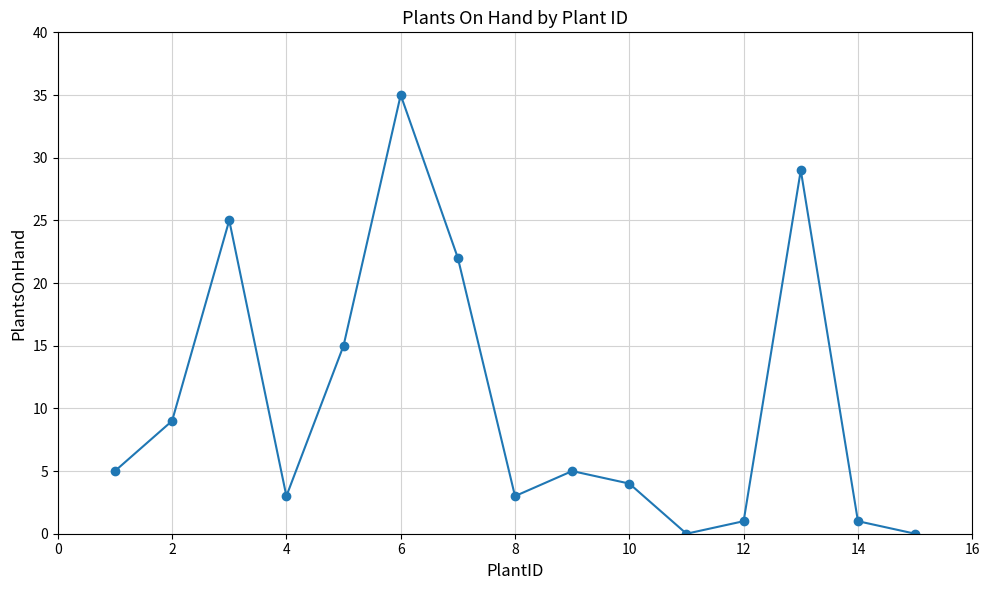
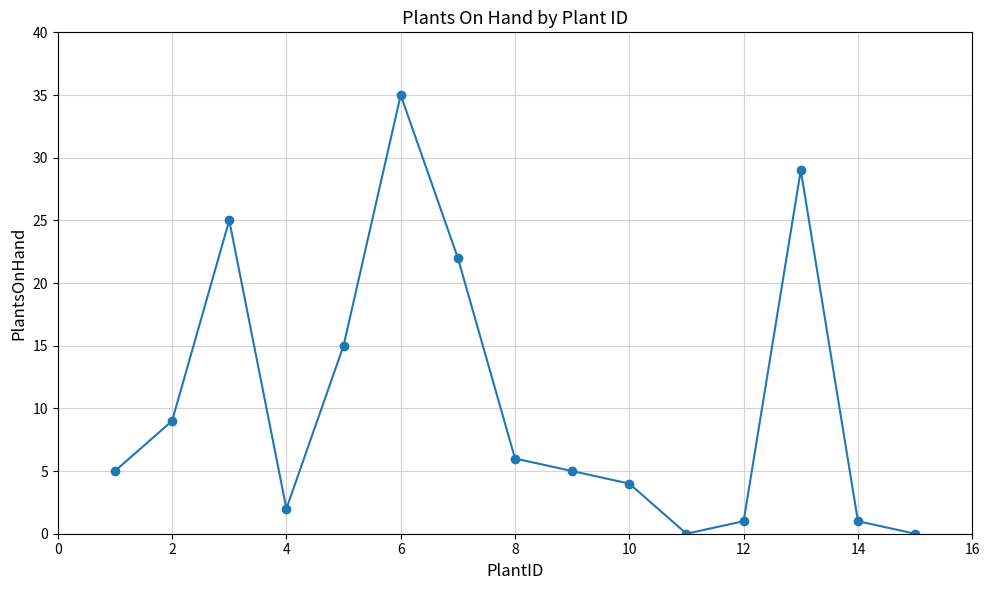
  {
    "2": 9,
-   "4": 3,
+   "4": 2,
    "6": 35,
-   "8": 3,
+   "8": 6,
    "10": 4,
    "12": 1,
    "14": 1
  }
